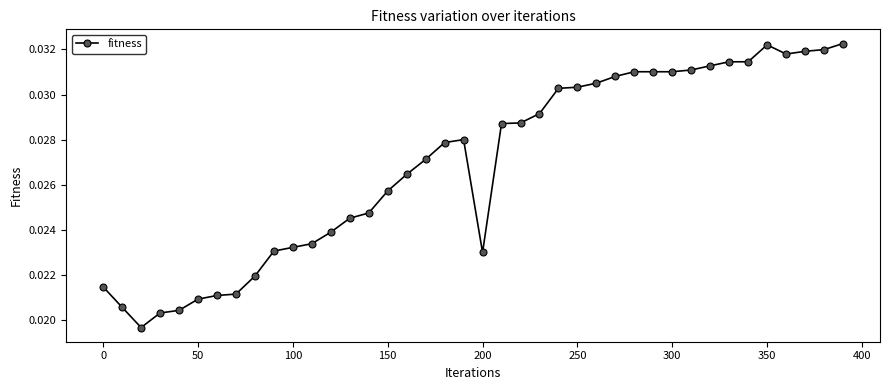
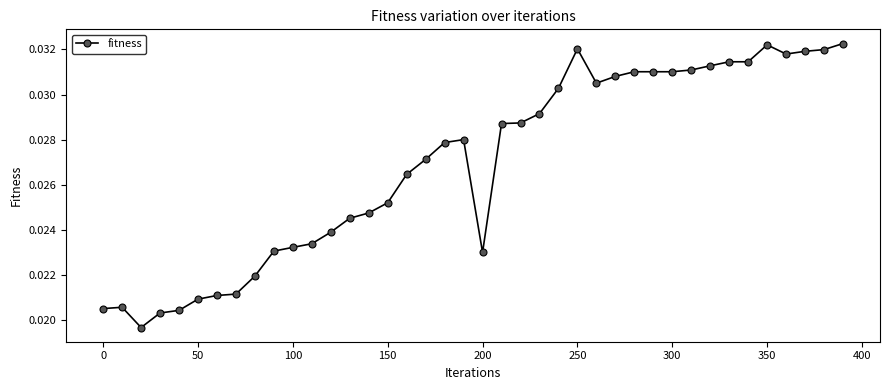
  {
-   "0": 0.0215,
+   "0": 0.0205,
    "50": 0.0209,
    "100": 0.0232,
-   "150": 0.0257,
+   "150": 0.0252,
    "200": 0.0230,
-   "250": 0.0303,
+   "250": 0.0320,
    "300": 0.0310,
    "350": 0.0322
  }
